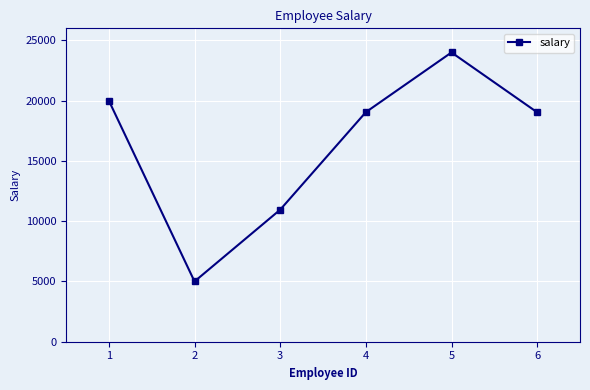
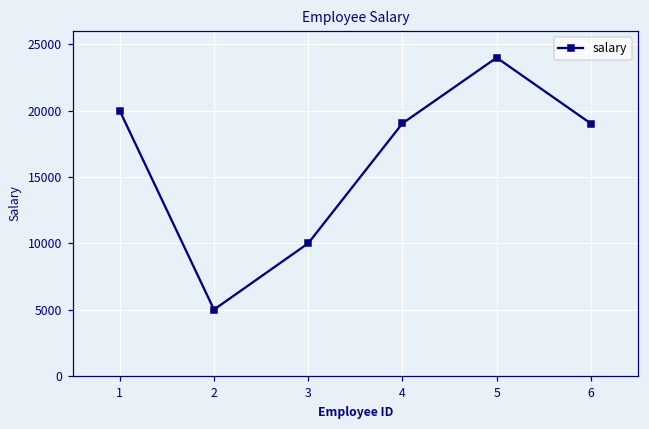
  {
    "1": 20000,
    "2": 5000,
-   "3": 11000,
+   "3": 10000,
    "4": 19000,
    "5": 24000,
    "6": 19000
  }
